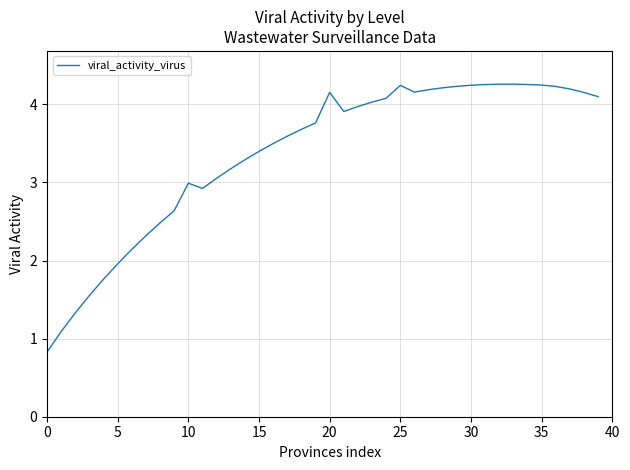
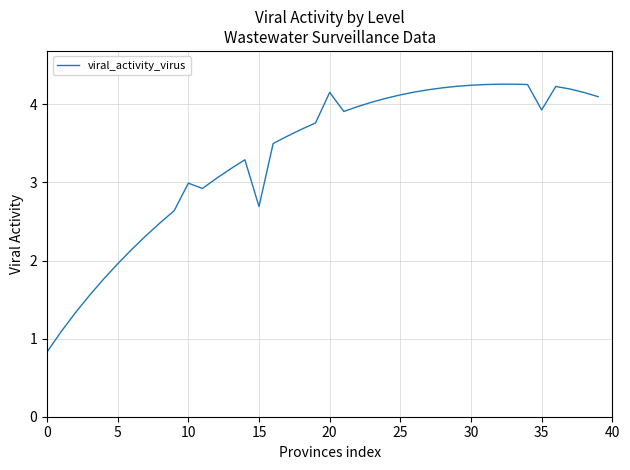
  {
    "0": 0.8,
    "5": 2.0,
    "10": 3.0,
-   "15": 3.4,
+   "15": 2.7,
    "20": 4.2,
-   "25": 4.2,
+   "25": 4.1,
    "30": 4.2,
-   "35": 4.2
+   "35": 3.9
  }
